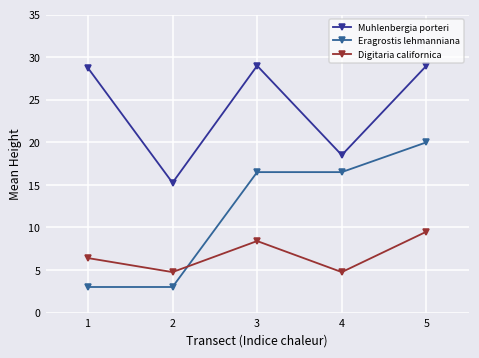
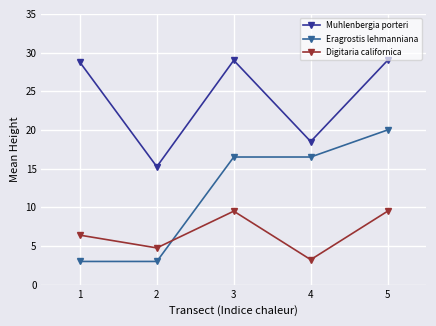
  {
    "Digitaria californica": {
      "1": 6,
      "2": 5,
-     "3": 8,
-     "4": 5,
+     "3": 10,
+     "4": 3,
      "5": 10
    }
  }
